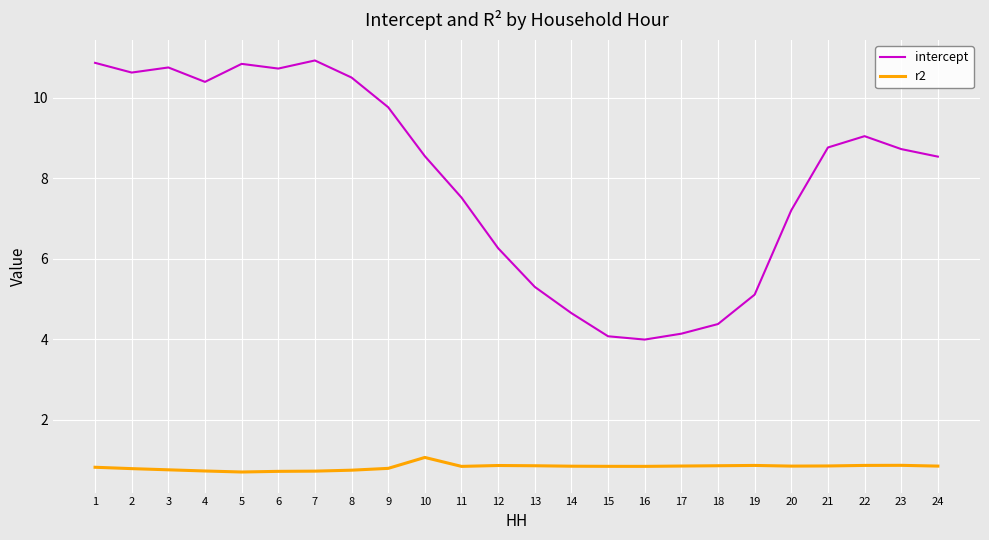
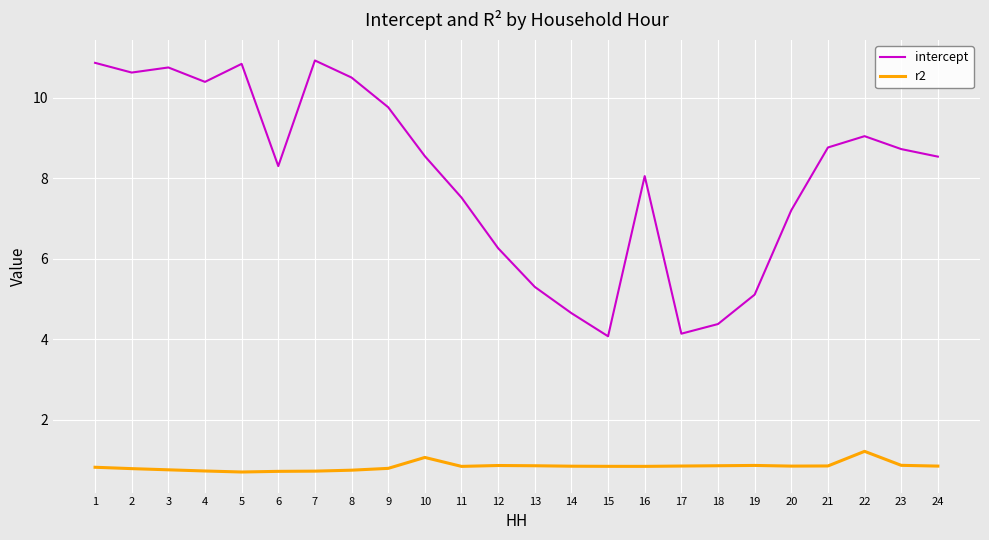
  {
    "intercept": {
      "1": 10.9,
      "2": 10.6,
      "3": 10.8,
      "4": 10.4,
      "5": 10.8,
-     "6": 10.7,
+     "6": 8.3,
      "7": 10.9,
      "8": 10.5,
      "9": 9.8,
      "10": 8.5,
      "11": 7.5,
      "12": 6.3,
      "13": 5.3,
      "14": 4.6,
      "15": 4.1,
-     "16": 4.0,
+     "16": 8.1,
      "17": 4.1,
      "18": 4.4,
      "19": 5.1,
      "20": 7.2,
      "21": 8.8,
      "22": 9.0,
      "23": 8.7,
      "24": 8.5
    },
    "r2": {
      "1": 0.8,
      "2": 0.8,
      "3": 0.8,
      "4": 0.7,
      "5": 0.7,
      "6": 0.7,
      "7": 0.7,
      "8": 0.7,
      "9": 0.8,
      "10": 1.1,
      "11": 0.8,
      "12": 0.9,
      "13": 0.9,
      "14": 0.8,
      "15": 0.8,
      "16": 0.8,
      "17": 0.8,
      "18": 0.9,
      "19": 0.9,
      "20": 0.8,
      "21": 0.8,
-     "22": 0.9,
+     "22": 1.2,
      "23": 0.9,
      "24": 0.8
    }
  }
